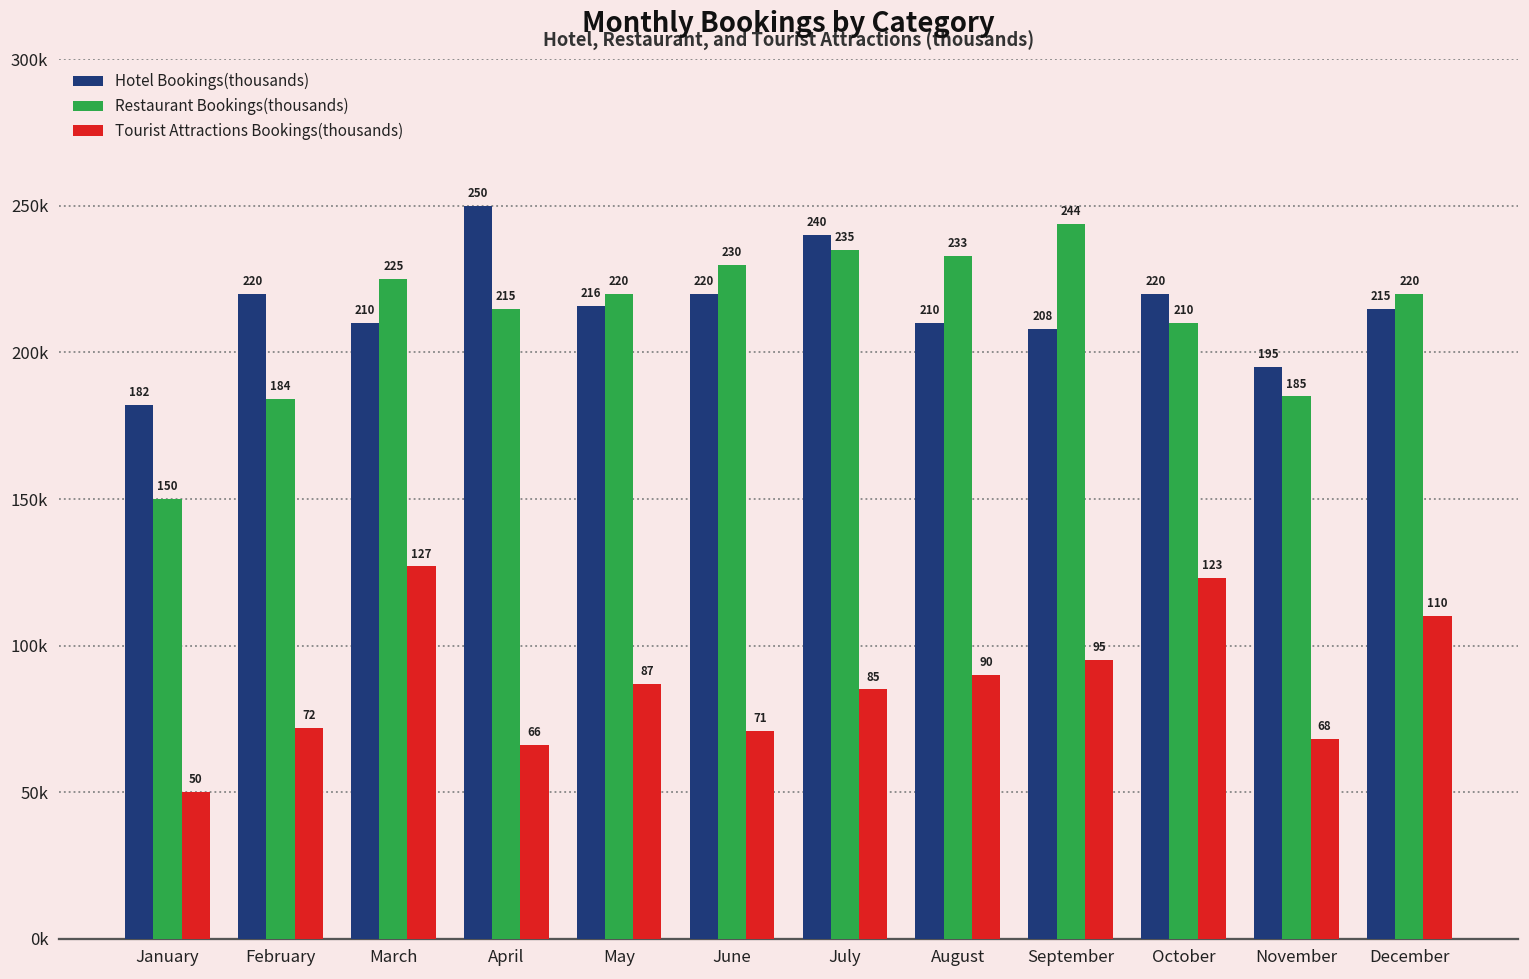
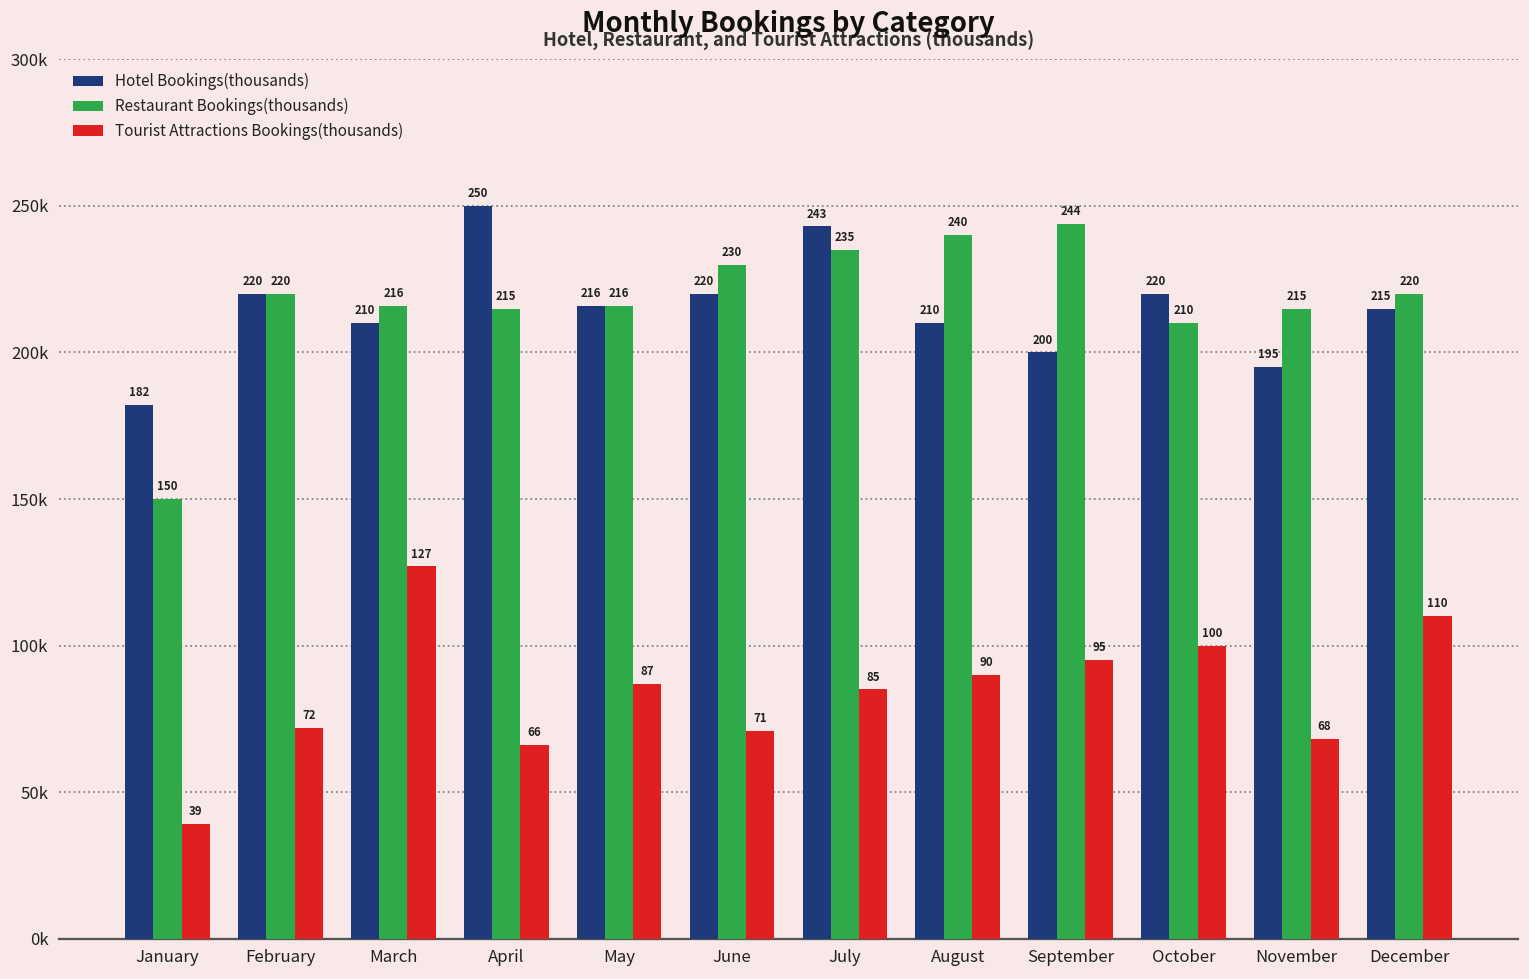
  {
    "Hotel Bookings(thousands)": {
      "January": 182,
      "February": 220,
      "March": 210,
      "April": 250,
      "May": 216,
      "June": 220,
-     "July": 240,
+     "July": 243,
      "August": 210,
-     "September": 208,
+     "September": 200,
      "October": 220,
      "November": 195,
      "December": 215
    },
    "Restaurant Bookings(thousands)": {
      "January": 150,
-     "February": 184,
-     "March": 225,
+     "February": 220,
+     "March": 216,
      "April": 215,
-     "May": 220,
+     "May": 216,
      "June": 230,
      "July": 235,
-     "August": 233,
+     "August": 240,
      "September": 244,
      "October": 210,
-     "November": 185,
+     "November": 215,
      "December": 220
    },
    "Tourist Attractions Bookings(thousands)": {
-     "January": 50,
+     "January": 39,
      "February": 72,
      "March": 127,
      "April": 66,
      "May": 87,
      "June": 71,
      "July": 85,
      "August": 90,
      "September": 95,
-     "October": 123,
+     "October": 100,
      "November": 68,
      "December": 110
    }
  }
